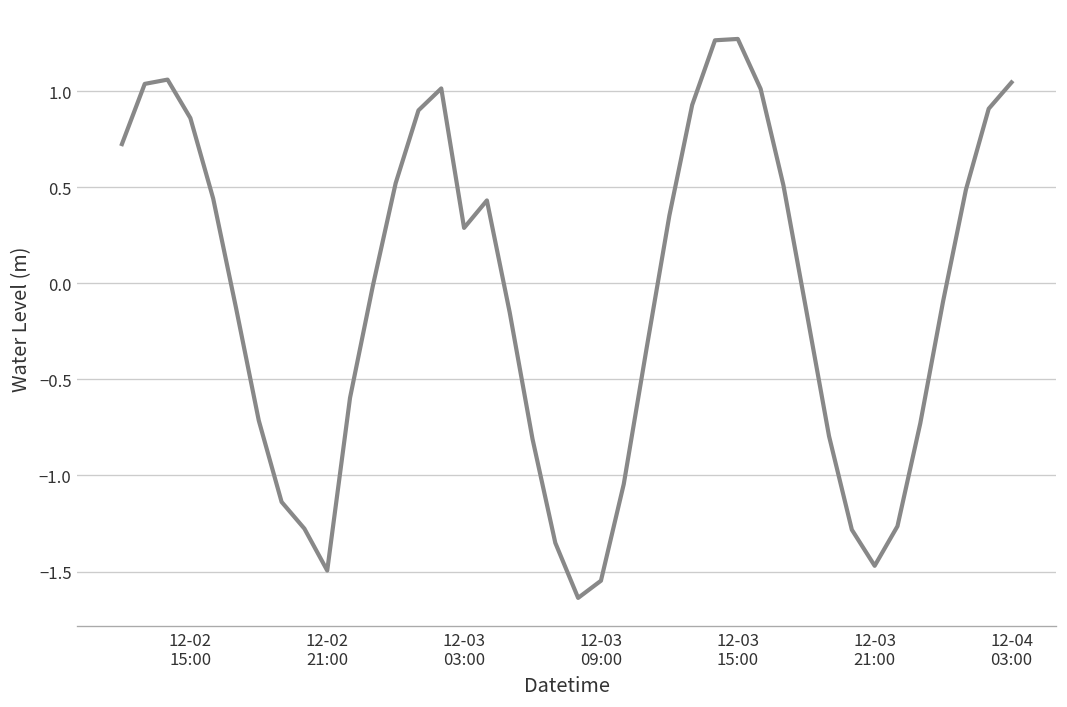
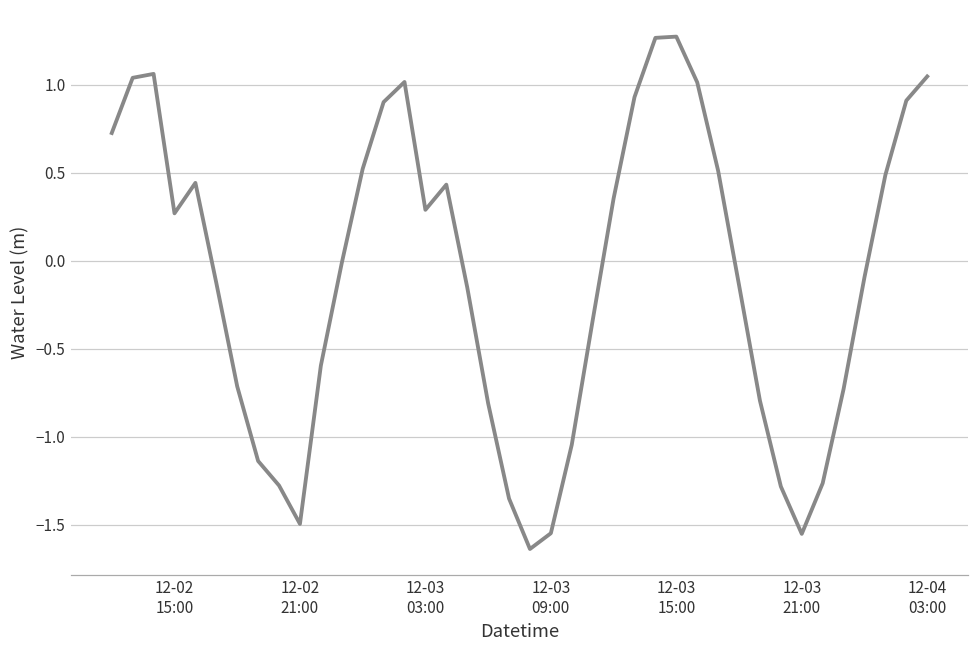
  {
-   "12-02 15:00": 0.86,
+   "12-02 15:00": 0.27,
    "12-02 21:00": -1.49,
    "12-03 03:00": 0.29,
    "12-03 09:00": -1.55,
    "12-03 15:00": 1.27,
-   "12-03 21:00": -1.47,
+   "12-03 21:00": -1.55,
    "12-04 03:00": 1.05
  }
